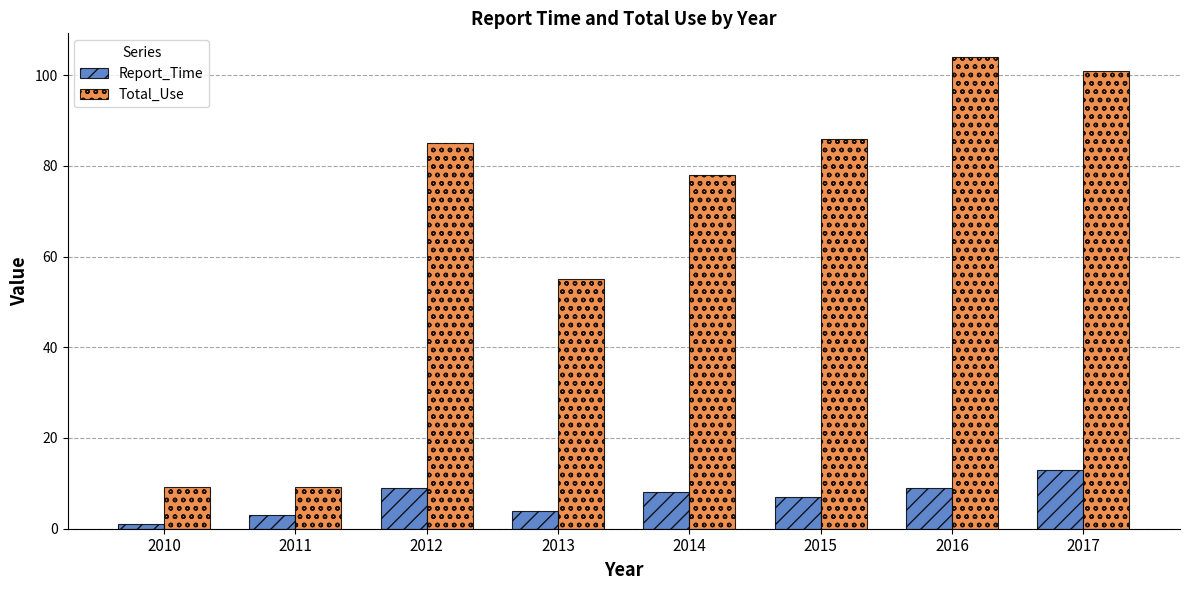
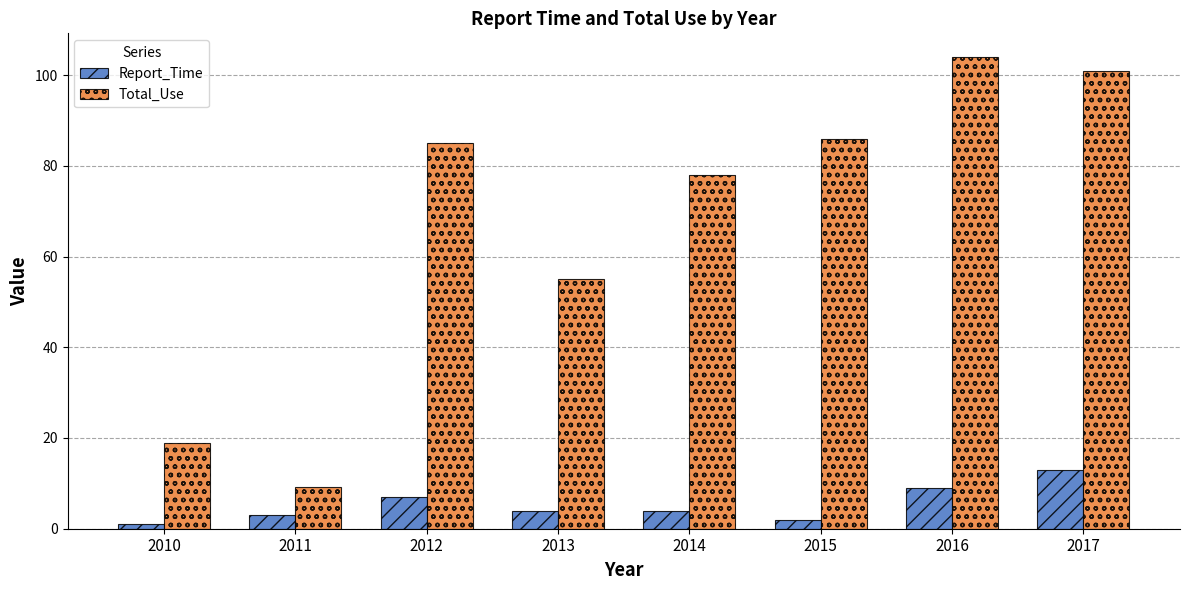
  {
    "Report_Time": {
      "2010": 1,
      "2011": 3,
-     "2012": 9,
+     "2012": 7,
      "2013": 4,
-     "2014": 8,
-     "2015": 7,
+     "2014": 4,
+     "2015": 2,
      "2016": 9,
      "2017": 13
    },
    "Total_Use": {
-     "2010": 9,
+     "2010": 19,
      "2011": 9,
      "2012": 85,
      "2013": 55,
      "2014": 78,
      "2015": 86,
      "2016": 104,
      "2017": 101
    }
  }
